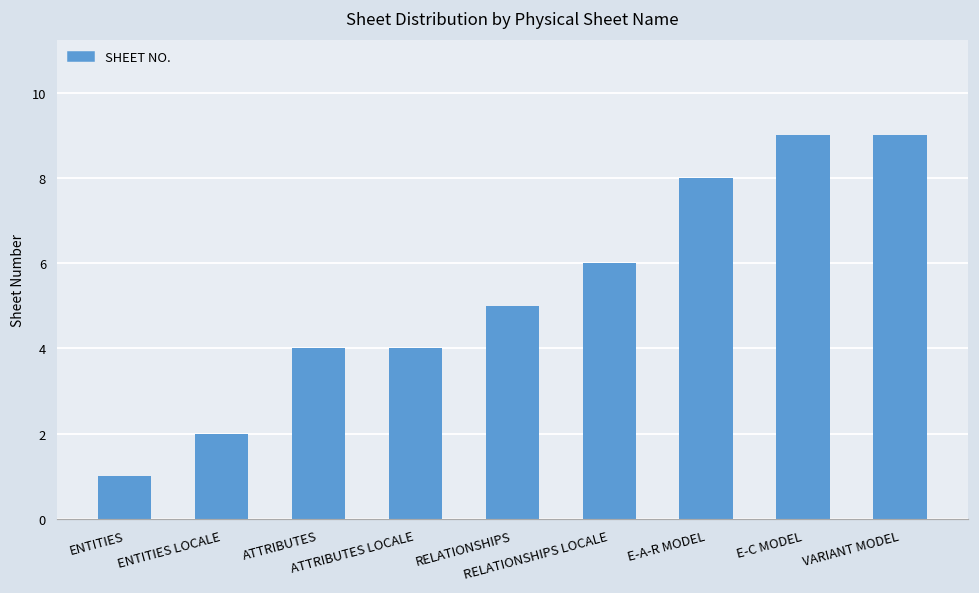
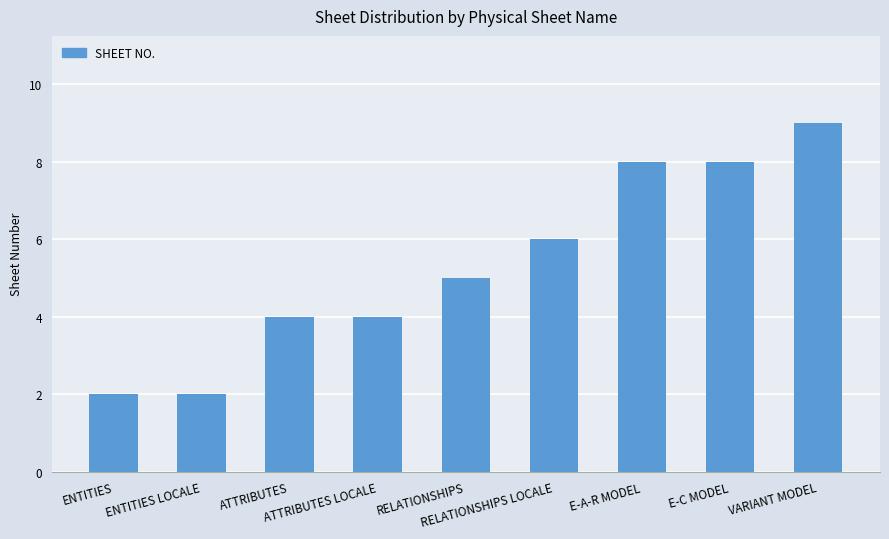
  {
-   "ENTITIES": 1,
+   "ENTITIES": 2,
    "ENTITIES LOCALE": 2,
    "ATTRIBUTES": 4,
    "ATTRIBUTES LOCALE": 4,
    "RELATIONSHIPS": 5,
    "RELATIONSHIPS LOCALE": 6,
    "E-A-R MODEL": 8,
-   "E-C MODEL": 9,
+   "E-C MODEL": 8,
    "VARIANT MODEL": 9
  }
